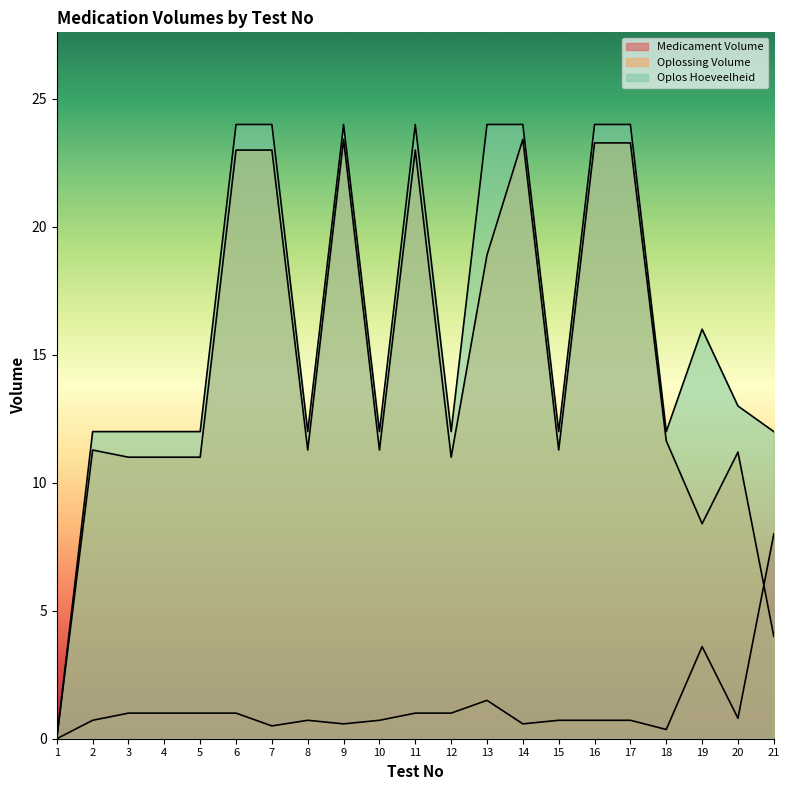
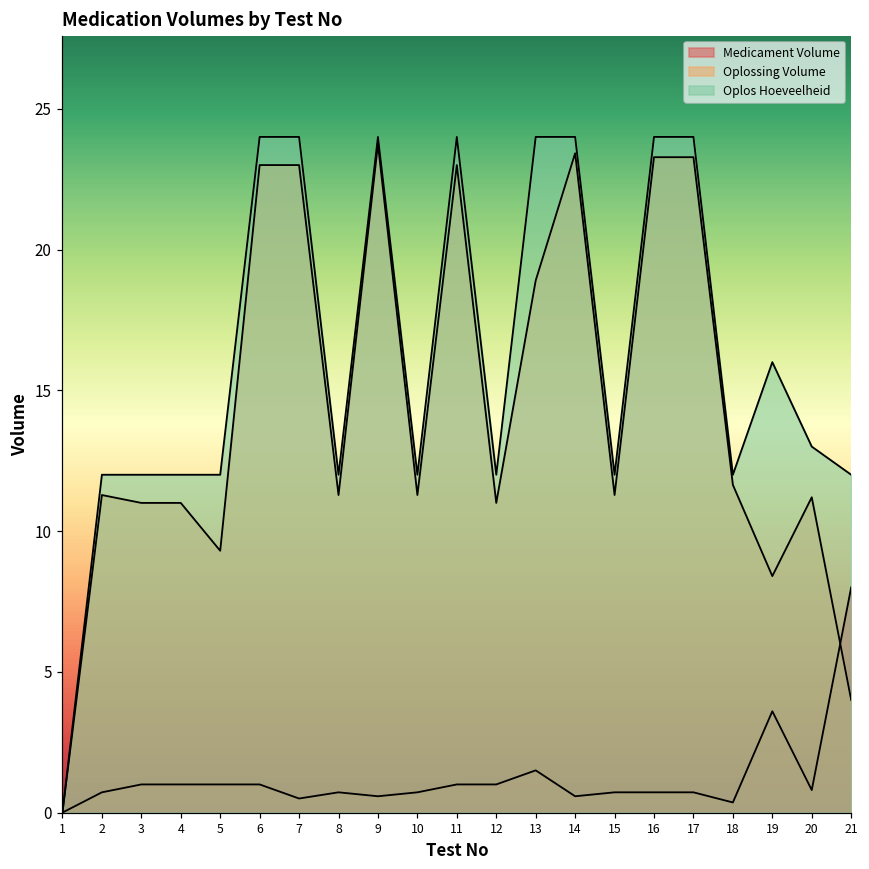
  {
    "Medicament Volume": {
      "2": 0.7,
      "3": 1.0,
      "4": 1.0,
      "5": 1.0,
      "6": 1.0,
      "7": 0.5,
      "8": 0.7,
      "9": 0.6,
      "10": 0.7,
      "11": 1.0,
      "12": 1.0,
      "13": 1.5,
      "14": 0.6,
      "15": 0.7,
      "16": 0.7,
      "17": 0.7,
      "18": 0.4,
      "19": 3.6,
      "20": 0.8,
      "21": 8.0
    },
    "Oplossing Volume": {
      "2": 11.3,
      "3": 11.0,
      "4": 11.0,
-     "5": 11.0,
+     "5": 9.3,
      "6": 23.0,
      "7": 23.0,
      "8": 11.3,
-     "9": 23.4,
+     "9": 23.7,
      "10": 11.3,
      "11": 23.0,
      "12": 11.0,
      "13": 18.9,
      "14": 23.4,
      "15": 11.3,
      "16": 23.3,
      "17": 23.3,
      "18": 11.6,
      "19": 8.4,
      "20": 11.2,
      "21": 4.0
    },
    "Oplos Hoeveelheid": {
      "2": 12.0,
      "3": 12.0,
      "4": 12.0,
      "5": 12.0,
      "6": 24.0,
      "7": 24.0,
      "8": 12.0,
      "9": 24.0,
      "10": 12.0,
      "11": 24.0,
      "12": 12.0,
      "13": 24.0,
      "14": 24.0,
      "15": 12.0,
      "16": 24.0,
      "17": 24.0,
      "18": 12.0,
      "19": 16.0,
      "20": 13.0,
      "21": 12.0
    }
  }
